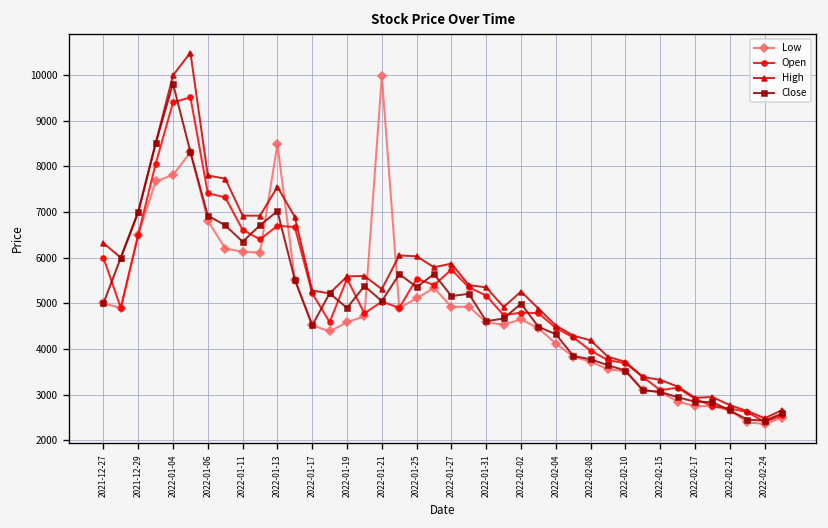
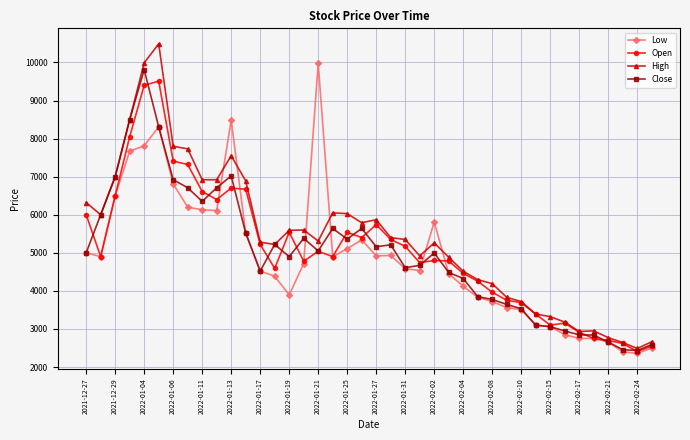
  {
    "Low": {
      "2022-01-04": 7800,
      "2022-01-06": 6800,
      "2022-01-11": 6100,
      "2022-01-13": 8500,
-     "2022-01-19": 4600,
+     "2022-01-19": 3900,
      "2022-01-21": 10000,
      "2022-01-25": 5100,
      "2022-01-27": 4900,
-     "2022-02-02": 4700,
+     "2022-02-02": 5800,
      "2022-02-04": 4100,
      "2022-02-17": 2800
    }
  }
